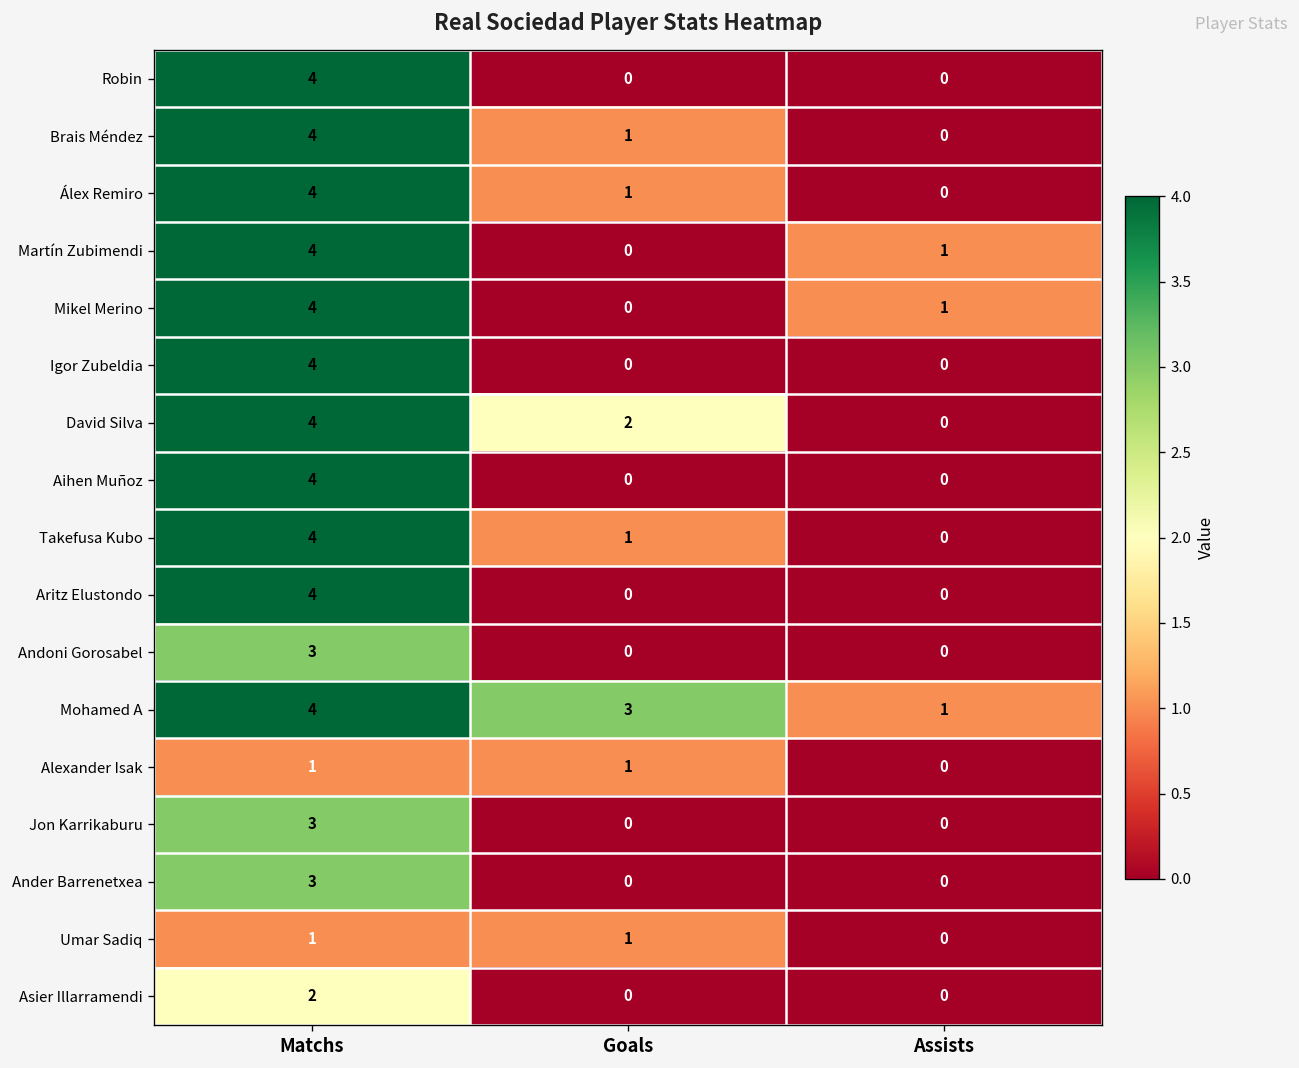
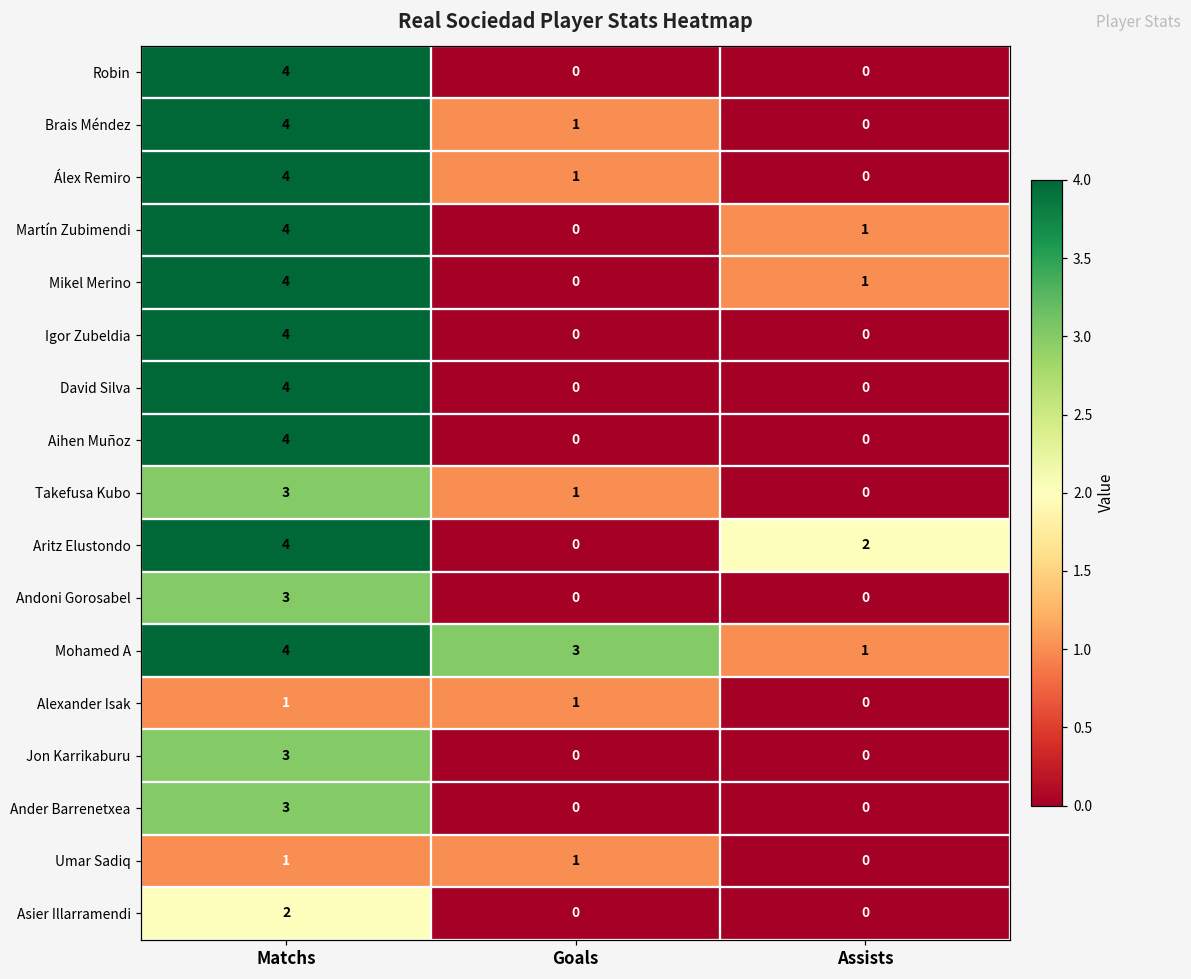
  {
    "Robin": {
      "Matchs": 4,
      "Goals": 0,
      "Assists": 0
    },
    "Brais Méndez": {
      "Matchs": 4,
      "Goals": 1,
      "Assists": 0
    },
    "Álex Remiro": {
      "Matchs": 4,
      "Goals": 1,
      "Assists": 0
    },
    "Martín Zubimendi": {
      "Matchs": 4,
      "Goals": 0,
      "Assists": 1
    },
    "Mikel Merino": {
      "Matchs": 4,
      "Goals": 0,
      "Assists": 1
    },
    "Igor Zubeldia": {
      "Matchs": 4,
      "Goals": 0,
      "Assists": 0
    },
    "David Silva": {
      "Matchs": 4,
-     "Goals": 2,
+     "Goals": 0,
      "Assists": 0
    },
    "Aihen Muñoz": {
      "Matchs": 4,
      "Goals": 0,
      "Assists": 0
    },
    "Takefusa Kubo": {
-     "Matchs": 4,
+     "Matchs": 3,
      "Goals": 1,
      "Assists": 0
    },
    "Aritz Elustondo": {
      "Matchs": 4,
      "Goals": 0,
-     "Assists": 0
+     "Assists": 2
    },
    "Andoni Gorosabel": {
      "Matchs": 3,
      "Goals": 0,
      "Assists": 0
    },
    "Mohamed A": {
      "Matchs": 4,
      "Goals": 3,
      "Assists": 1
    },
    "Alexander Isak": {
      "Matchs": 1,
      "Goals": 1,
      "Assists": 0
    },
    "Jon Karrikaburu": {
      "Matchs": 3,
      "Goals": 0,
      "Assists": 0
    },
    "Ander Barrenetxea": {
      "Matchs": 3,
      "Goals": 0,
      "Assists": 0
    },
    "Umar Sadiq": {
      "Matchs": 1,
      "Goals": 1,
      "Assists": 0
    },
    "Asier Illarramendi": {
      "Matchs": 2,
      "Goals": 0,
      "Assists": 0
    }
  }
